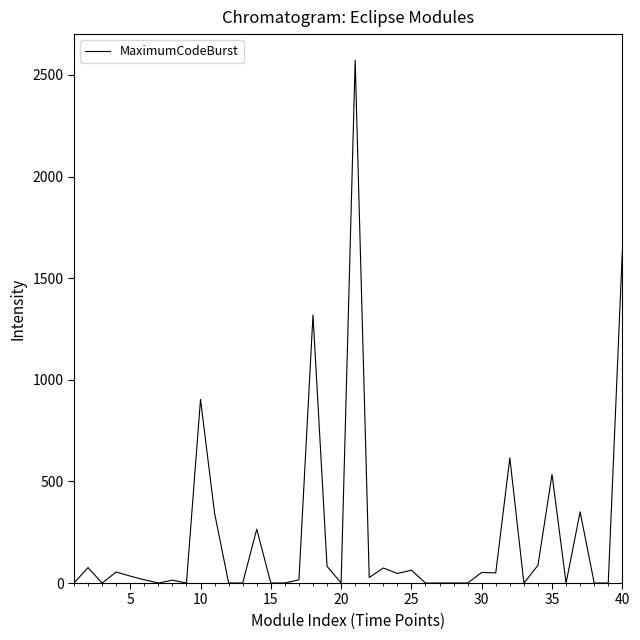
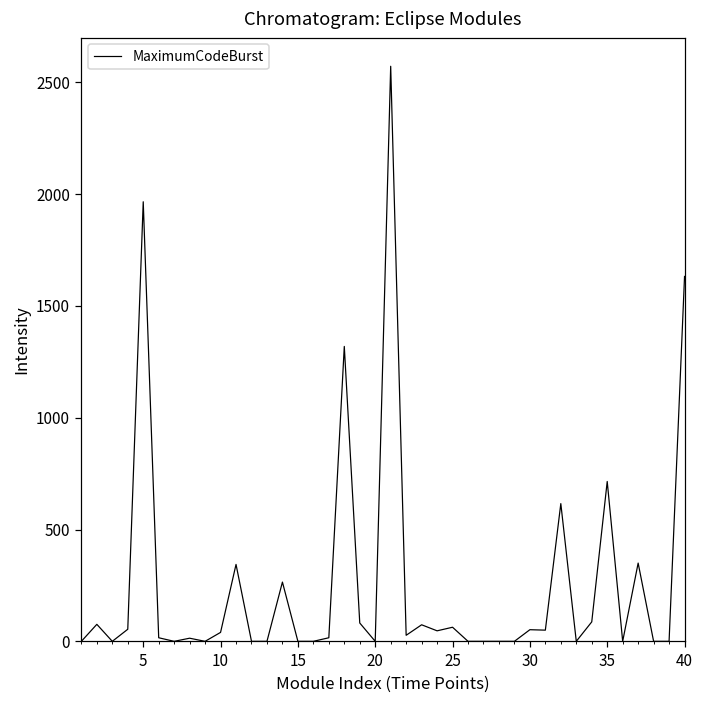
  {
-   "5": 30,
-   "10": 900,
+   "5": 1970,
+   "10": 40,
    "15": 0,
    "20": 0,
    "25": 60,
    "30": 50,
-   "35": 530,
+   "35": 720,
    "40": 1630
  }
